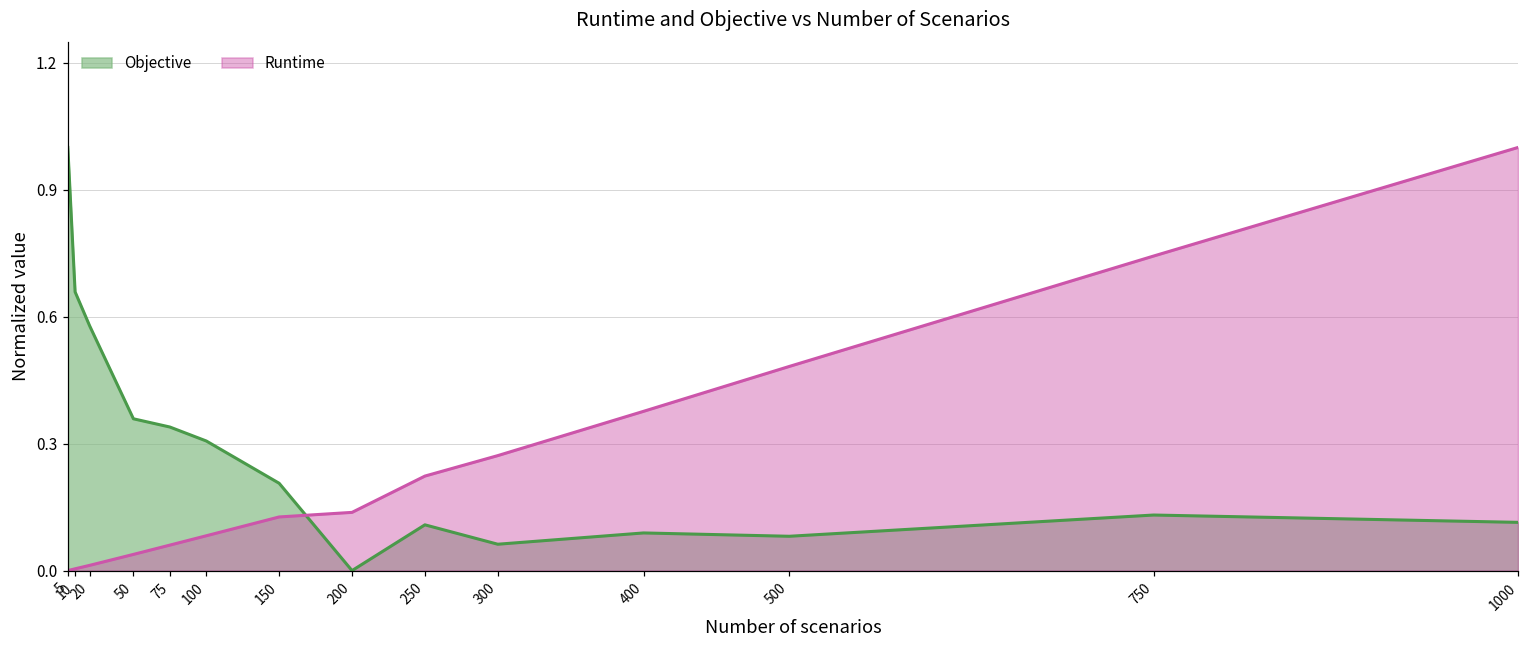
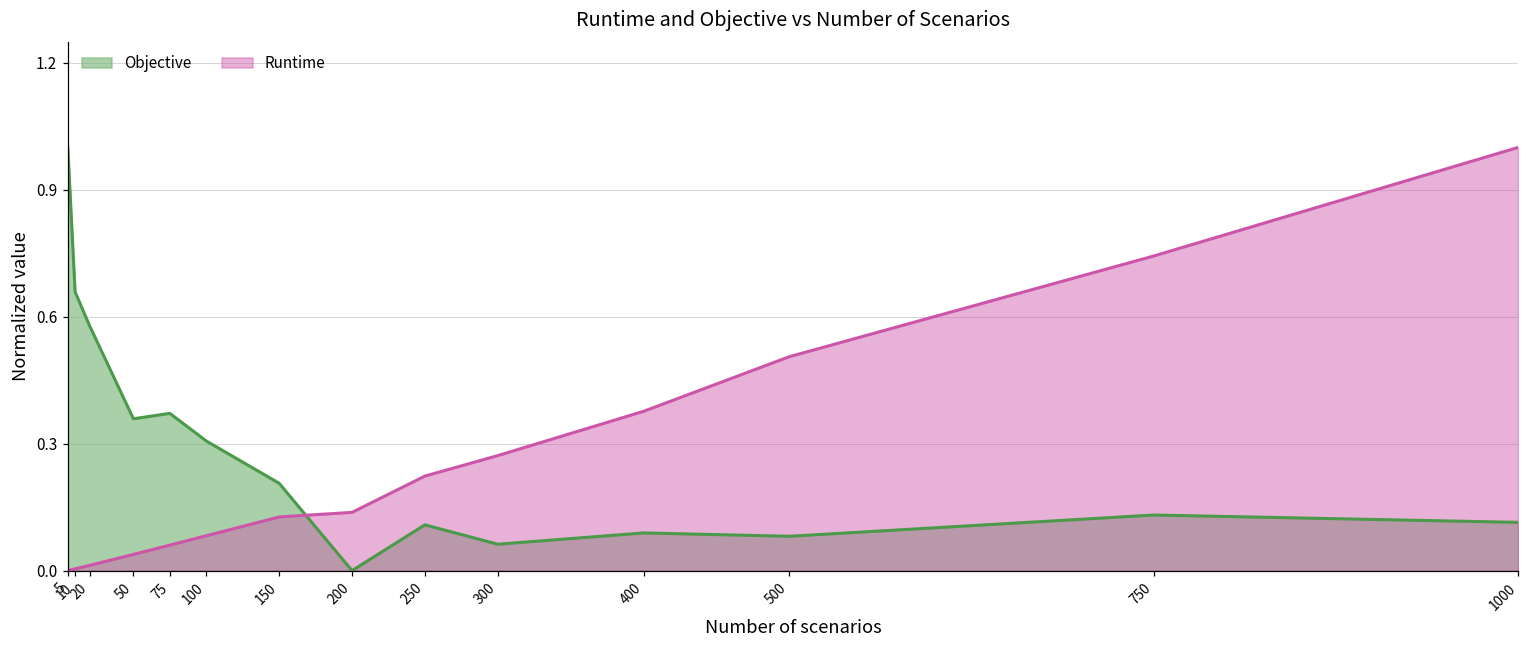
  {
    "Objective": {
      "5": 1.00,
      "10": 0.66,
      "20": 0.58,
      "50": 0.36,
-     "75": 0.34,
+     "75": 0.37,
      "100": 0.31,
      "150": 0.21,
      "200": 0.00,
      "250": 0.11,
      "300": 0.06,
      "400": 0.09,
      "500": 0.08,
      "750": 0.13,
      "1000": 0.11
    },
    "Runtime": {
      "5": 0.00,
      "10": 0.00,
      "20": 0.01,
      "50": 0.04,
      "75": 0.06,
      "100": 0.08,
      "150": 0.13,
      "200": 0.14,
      "250": 0.22,
      "300": 0.27,
      "400": 0.38,
-     "500": 0.48,
+     "500": 0.51,
      "750": 0.74,
      "1000": 1.00
    }
  }
